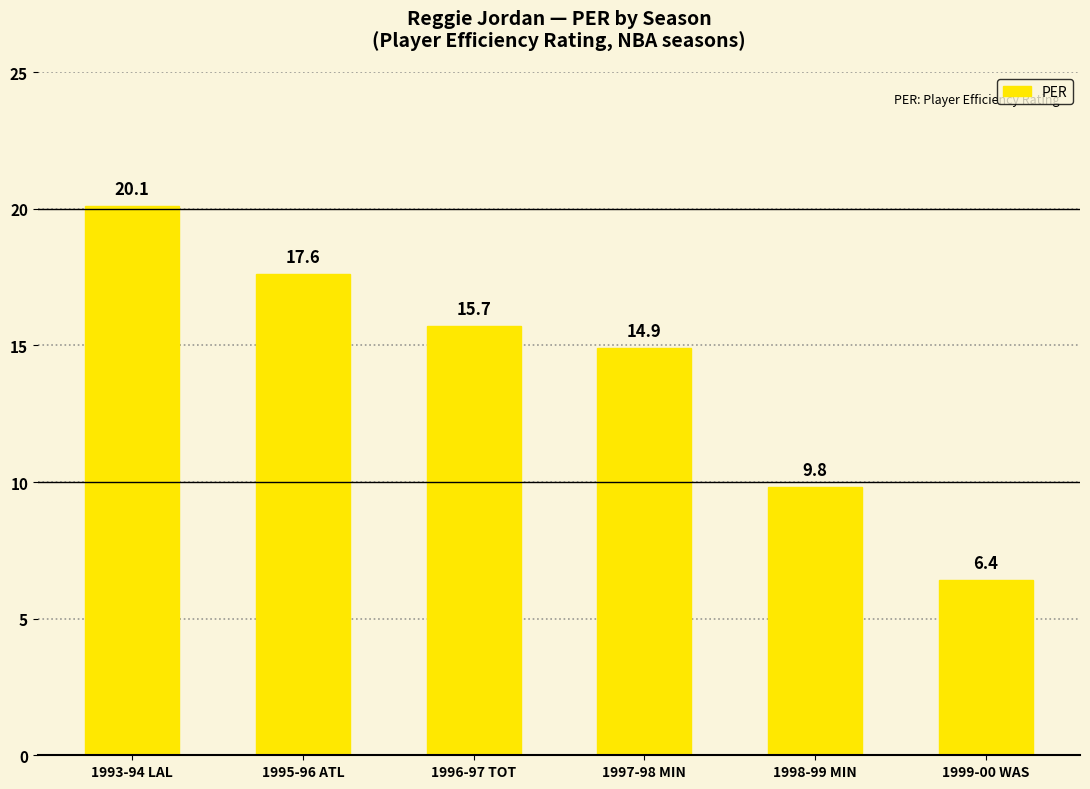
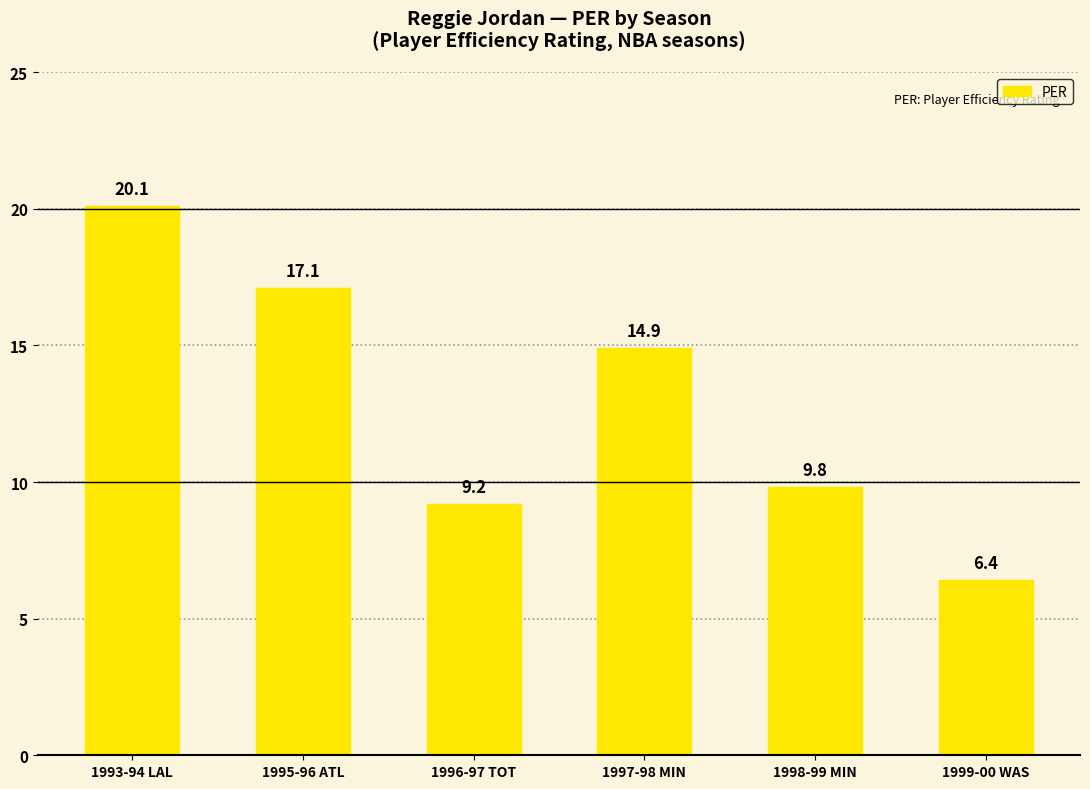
  {
    "1993-94 LAL": 20.1,
-   "1995-96 ATL": 17.6,
-   "1996-97 TOT": 15.7,
+   "1995-96 ATL": 17.1,
+   "1996-97 TOT": 9.2,
    "1997-98 MIN": 14.9,
    "1998-99 MIN": 9.8,
    "1999-00 WAS": 6.4
  }
